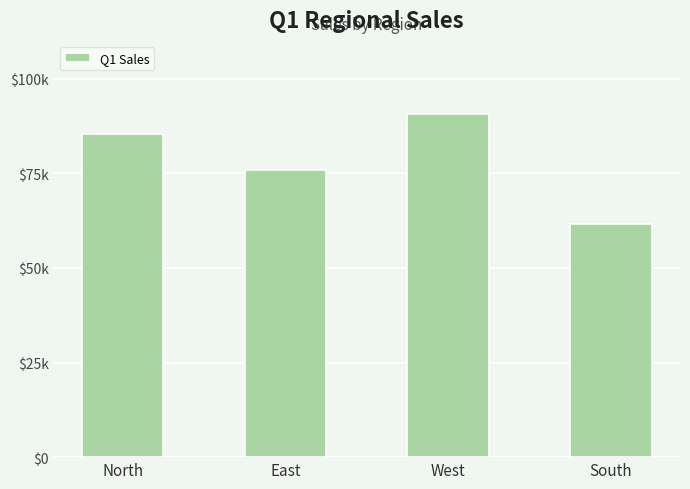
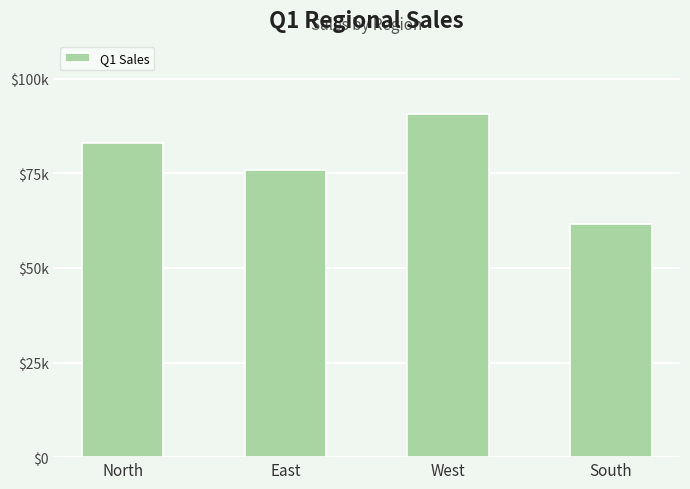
  {
-   "North": "$85000",
+   "North": "$83000",
    "East": "$76000",
    "West": "$91000",
    "South": "$62000"
  }
